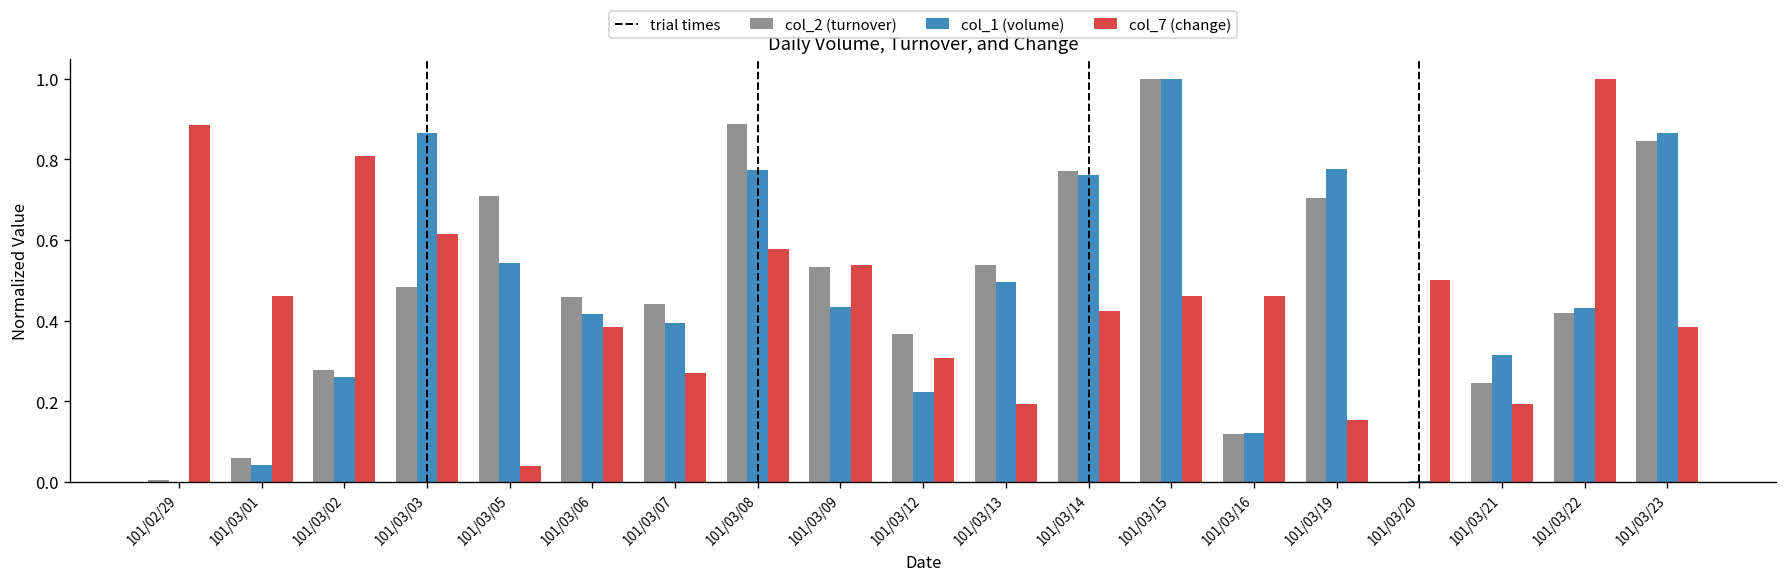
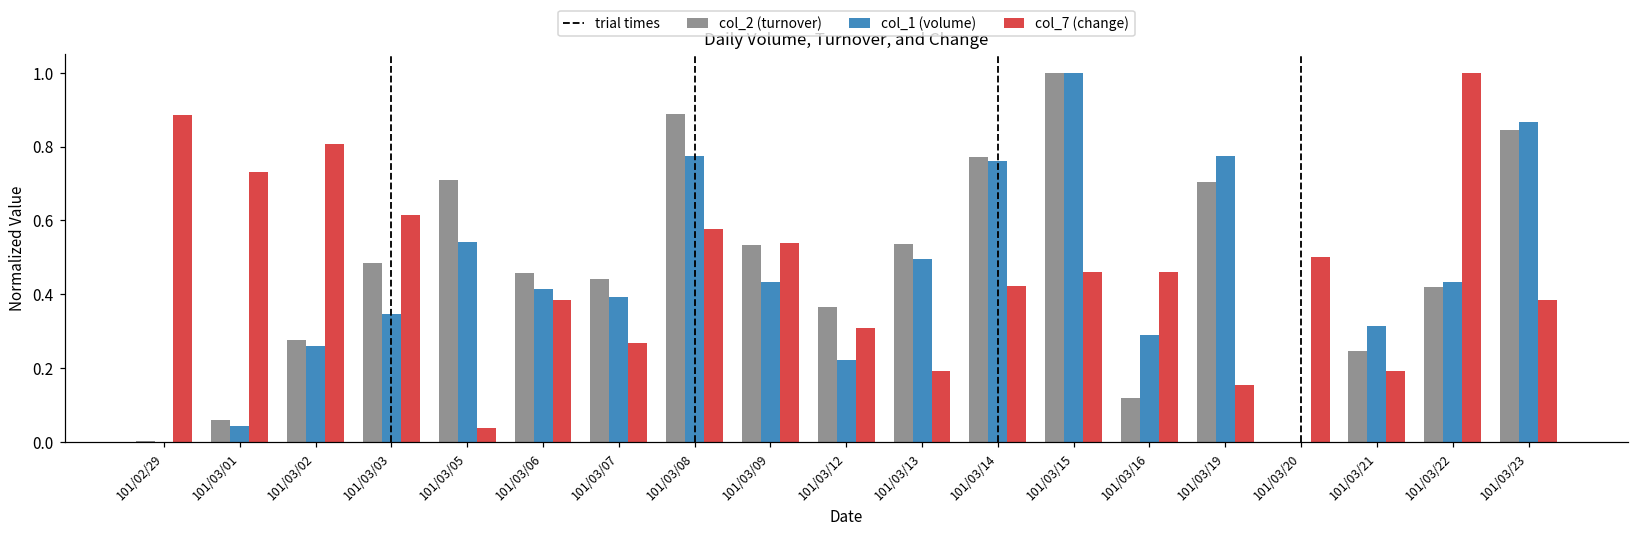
  {
    "col_2 (turnover)": {
      "101/03/01": 0.06,
      "101/03/02": 0.28,
      "101/03/03": 0.48,
      "101/03/05": 0.71,
      "101/03/06": 0.46,
      "101/03/07": 0.44,
      "101/03/08": 0.89,
      "101/03/09": 0.53,
      "101/03/12": 0.37,
      "101/03/13": 0.54,
      "101/03/14": 0.77,
      "101/03/15": 1.00,
      "101/03/16": 0.12,
      "101/03/19": 0.70,
      "101/03/20": 0.00,
      "101/03/21": 0.25,
      "101/03/22": 0.42,
      "101/03/23": 0.84
    },
    "col_1 (volume)": {
      "101/02/29": 0.00,
      "101/03/01": 0.04,
      "101/03/02": 0.26,
-     "101/03/03": 0.86,
+     "101/03/03": 0.35,
      "101/03/05": 0.54,
      "101/03/06": 0.42,
      "101/03/07": 0.39,
      "101/03/08": 0.77,
      "101/03/09": 0.43,
      "101/03/12": 0.22,
      "101/03/13": 0.49,
      "101/03/14": 0.76,
      "101/03/15": 1.00,
-     "101/03/16": 0.12,
+     "101/03/16": 0.29,
      "101/03/19": 0.78,
      "101/03/21": 0.31,
      "101/03/22": 0.43,
      "101/03/23": 0.87
    },
    "col_7 (change)": {
      "101/02/29": 0.88,
-     "101/03/01": 0.46,
+     "101/03/01": 0.73,
      "101/03/02": 0.81,
      "101/03/03": 0.62,
      "101/03/05": 0.04,
      "101/03/06": 0.38,
      "101/03/07": 0.27,
      "101/03/08": 0.58,
      "101/03/09": 0.54,
      "101/03/12": 0.31,
      "101/03/13": 0.19,
      "101/03/14": 0.42,
      "101/03/15": 0.46,
      "101/03/16": 0.46,
      "101/03/19": 0.15,
      "101/03/20": 0.50,
      "101/03/21": 0.19,
      "101/03/22": 1.00,
      "101/03/23": 0.38
    }
  }
